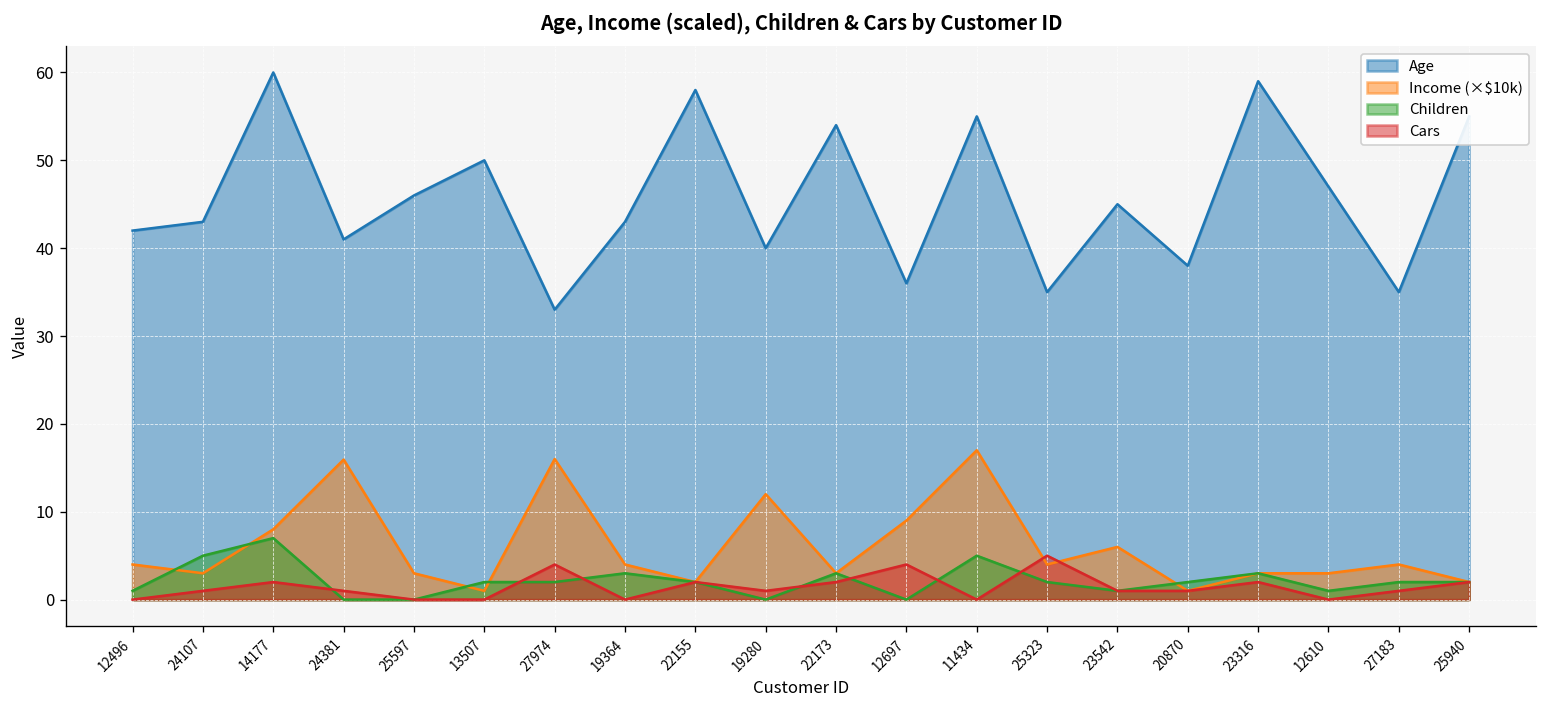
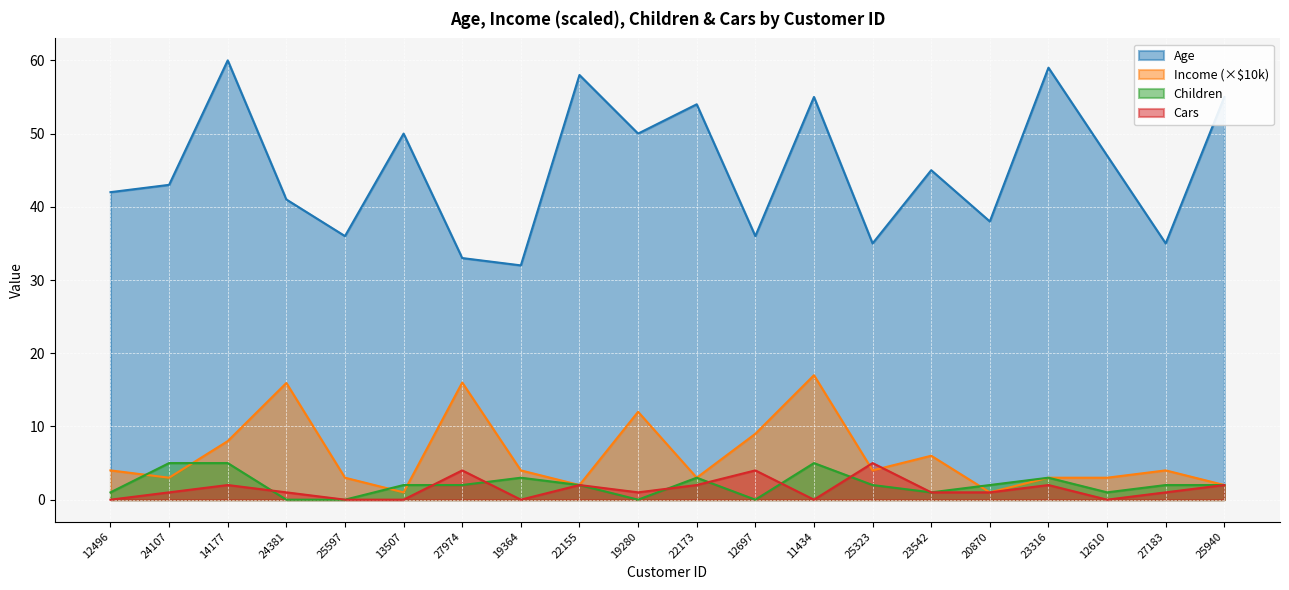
  {
    "Age": {
      "12496": 42,
      "24107": 43,
      "14177": 60,
      "24381": 41,
-     "25597": 46,
+     "25597": 36,
      "13507": 50,
      "27974": 33,
-     "19364": 43,
+     "19364": 32,
      "22155": 58,
-     "19280": 40,
+     "19280": 50,
      "22173": 54,
      "12697": 36,
      "11434": 55,
      "25323": 35,
      "23542": 45,
      "20870": 38,
      "23316": 59,
      "12610": 47,
      "27183": 35
    },
    "Income (×$10k)": {
      "12496": 4,
      "24107": 3,
      "14177": 8,
      "24381": 16,
      "25597": 3,
      "13507": 1,
      "27974": 16,
      "19364": 4,
      "19280": 12,
      "12697": 9,
      "11434": 17,
      "25323": 4,
      "23542": 6,
      "12610": 3,
      "27183": 4
    },
    "Children": {
      "12496": 1,
      "24107": 5,
-     "14177": 7,
+     "14177": 5,
      "24381": 0,
      "13507": 2,
      "27974": 2,
      "19364": 3,
      "19280": 0,
      "12697": 0,
      "11434": 5,
      "25323": 2,
      "20870": 2,
      "12610": 1,
      "27183": 2
    },
    "Cars": {
      "12496": 0,
      "24107": 1,
      "14177": 2,
      "24381": 1,
      "13507": 0,
      "27974": 4,
      "19364": 0,
      "19280": 1,
      "22173": 2,
      "12697": 4,
      "11434": 0,
      "25323": 5,
      "23316": 2,
      "12610": 0,
      "27183": 1
    }
  }
